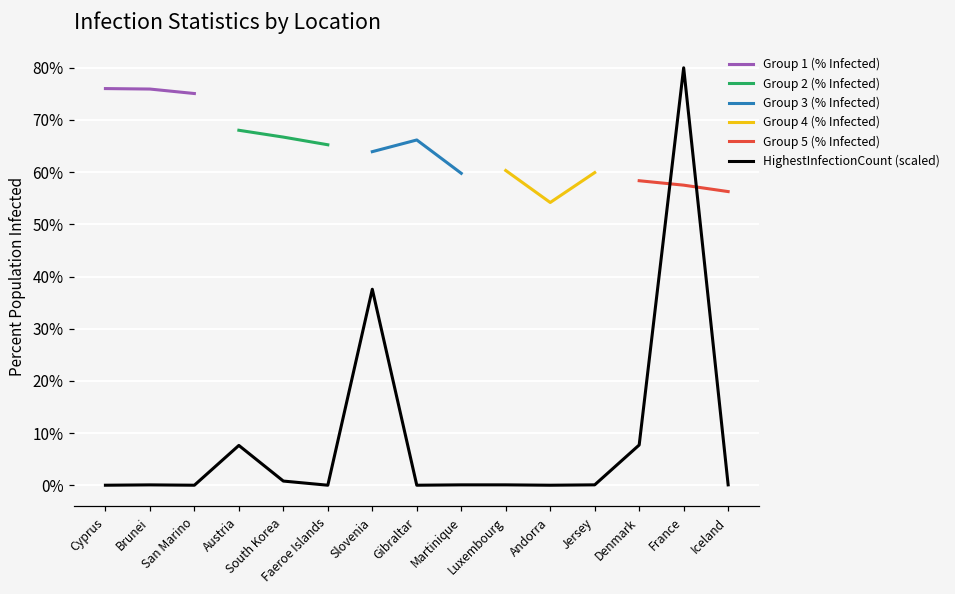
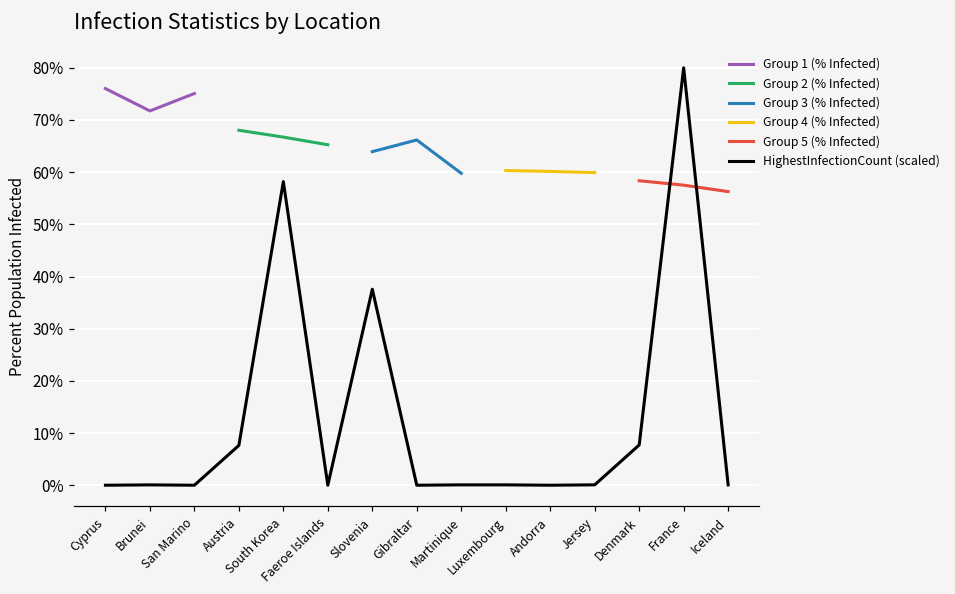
  {
    "Group 1 (% Infected)": {
      "Cyprus": "76%",
-     "Brunei": "76%",
+     "Brunei": "72%",
      "San Marino": "75%"
    },
    "Group 2 (% Infected)": {
      "Austria": "68%",
      "South Korea": "67%",
      "Faeroe Islands": "65%"
    },
    "Group 3 (% Infected)": {
      "Slovenia": "64%",
      "Gibraltar": "66%",
      "Martinique": "60%"
    },
    "Group 4 (% Infected)": {
      "Luxembourg": "60%",
-     "Andorra": "54%",
+     "Andorra": "60%",
      "Jersey": "60%"
    },
    "Group 5 (% Infected)": {
      "Denmark": "58%",
      "France": "58%",
      "Iceland": "56%"
    },
    "HighestInfectionCount (scaled)": {
      "Cyprus": "0%",
      "Brunei": "0%",
      "San Marino": "0%",
      "Austria": "8%",
-     "South Korea": "1%",
+     "South Korea": "58%",
      "Faeroe Islands": "0%",
      "Slovenia": "38%",
      "Gibraltar": "0%",
      "Martinique": "0%",
      "Luxembourg": "0%",
      "Andorra": "0%",
      "Jersey": "0%",
      "Denmark": "8%",
      "France": "80%",
      "Iceland": "0%"
    }
  }
